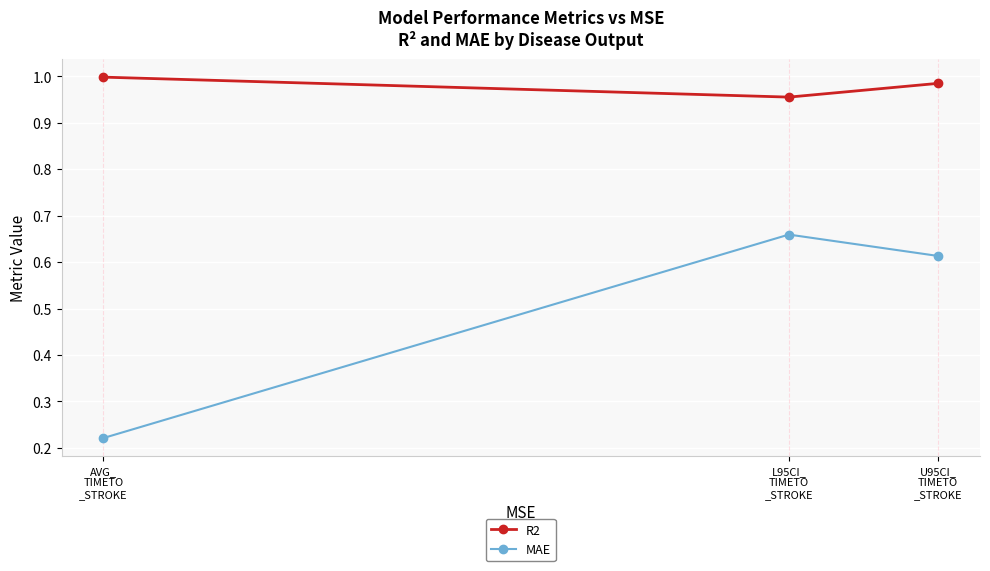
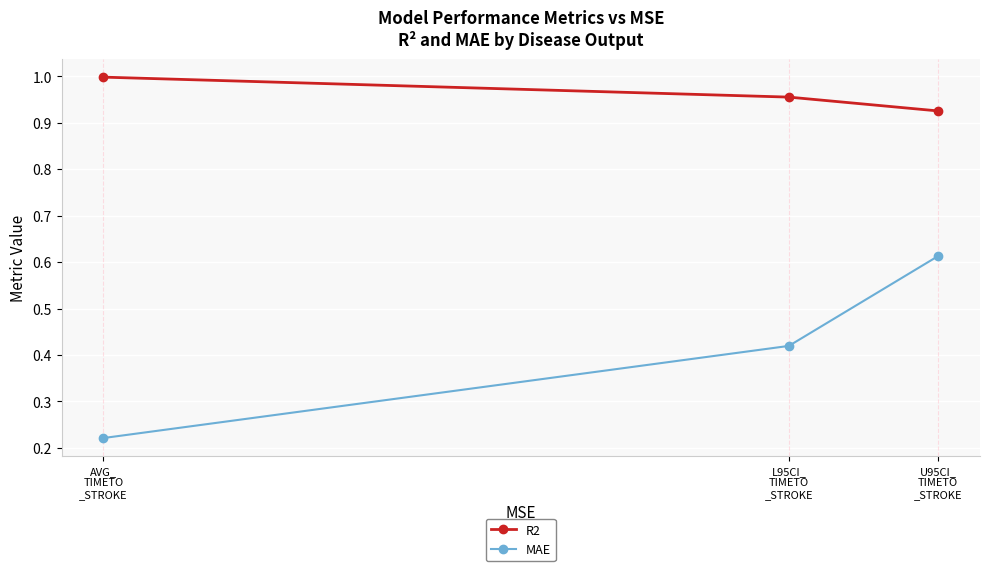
  {
    "R2": {
      "AVG_ TIMETO _STROKE": 1.00,
      "L95CI_ TIMETO _STROKE": 0.96,
-     "U95CI_ TIMETO _STROKE": 0.98
+     "U95CI_ TIMETO _STROKE": 0.93
    },
    "MAE": {
      "AVG_ TIMETO _STROKE": 0.22,
-     "L95CI_ TIMETO _STROKE": 0.66,
+     "L95CI_ TIMETO _STROKE": 0.42,
      "U95CI_ TIMETO _STROKE": 0.61
    }
  }
